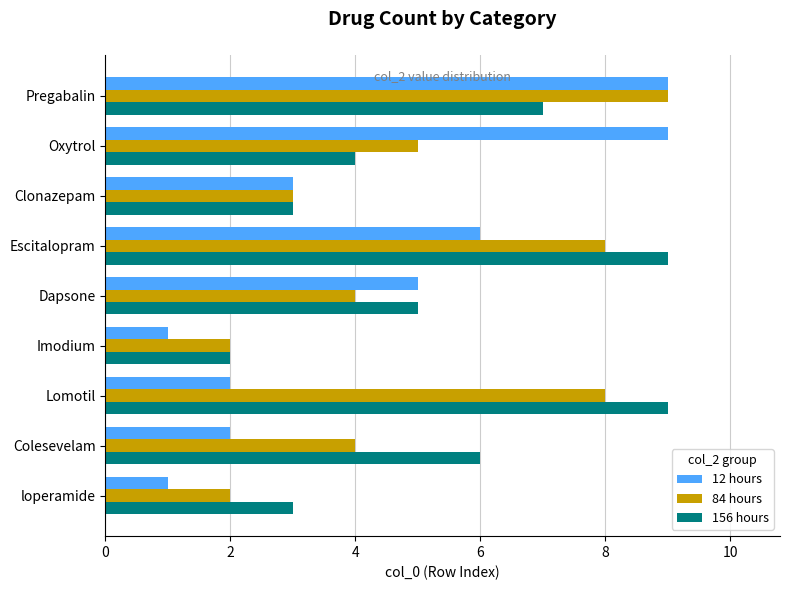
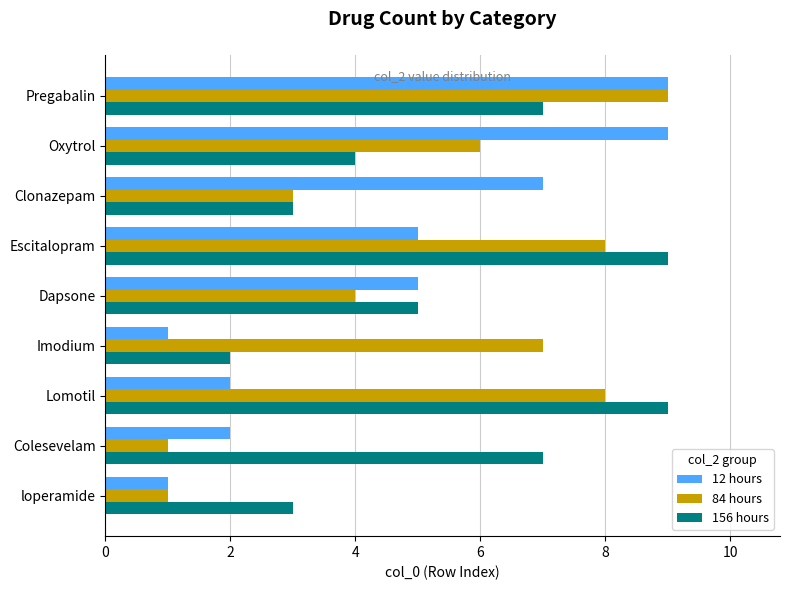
  {
    "12 hours": {
      "Pregabalin": 9,
      "Oxytrol": 9,
-     "Clonazepam": 3,
-     "Escitalopram": 6,
+     "Clonazepam": 7,
+     "Escitalopram": 5,
      "Dapsone": 5,
      "Imodium": 1,
      "Lomotil": 2,
      "Colesevelam": 2,
      "loperamide": 1
    },
    "84 hours": {
      "Pregabalin": 9,
-     "Oxytrol": 5,
+     "Oxytrol": 6,
      "Clonazepam": 3,
      "Escitalopram": 8,
      "Dapsone": 4,
-     "Imodium": 2,
+     "Imodium": 7,
      "Lomotil": 8,
-     "Colesevelam": 4,
-     "loperamide": 2
+     "Colesevelam": 1,
+     "loperamide": 1
    },
    "156 hours": {
      "Pregabalin": 7,
      "Oxytrol": 4,
      "Clonazepam": 3,
      "Escitalopram": 9,
      "Dapsone": 5,
      "Imodium": 2,
      "Lomotil": 9,
-     "Colesevelam": 6,
+     "Colesevelam": 7,
      "loperamide": 3
    }
  }
